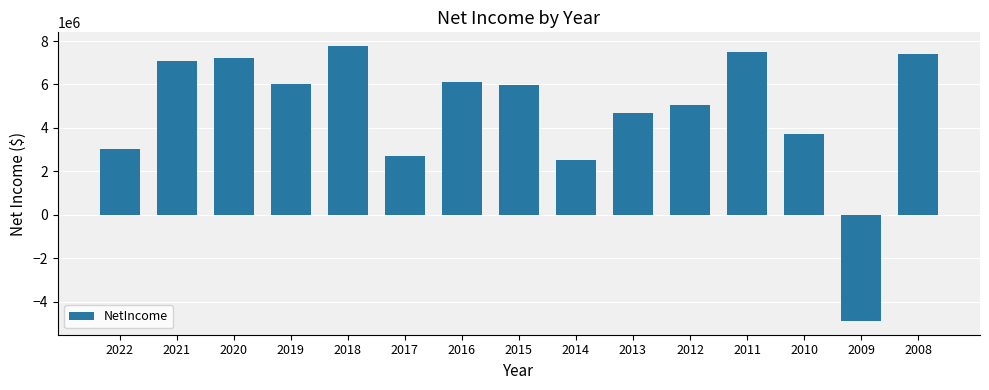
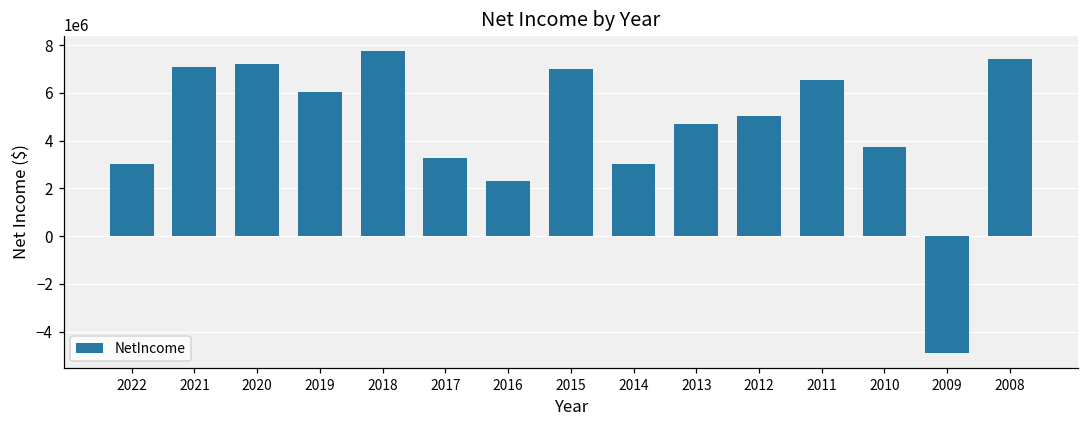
  {
    "2022": 3000000,
    "2021": 7100000,
    "2020": 7200000,
    "2019": 6000000,
    "2018": 7800000,
-   "2017": 2700000,
-   "2016": 6100000,
-   "2015": 6000000,
-   "2014": 2500000,
+   "2017": 3300000,
+   "2016": 2300000,
+   "2015": 7000000,
+   "2014": 3000000,
    "2013": 4700000,
    "2012": 5000000,
-   "2011": 7500000,
+   "2011": 6500000,
    "2010": 3700000,
    "2009": -4900000,
    "2008": 7400000
  }
